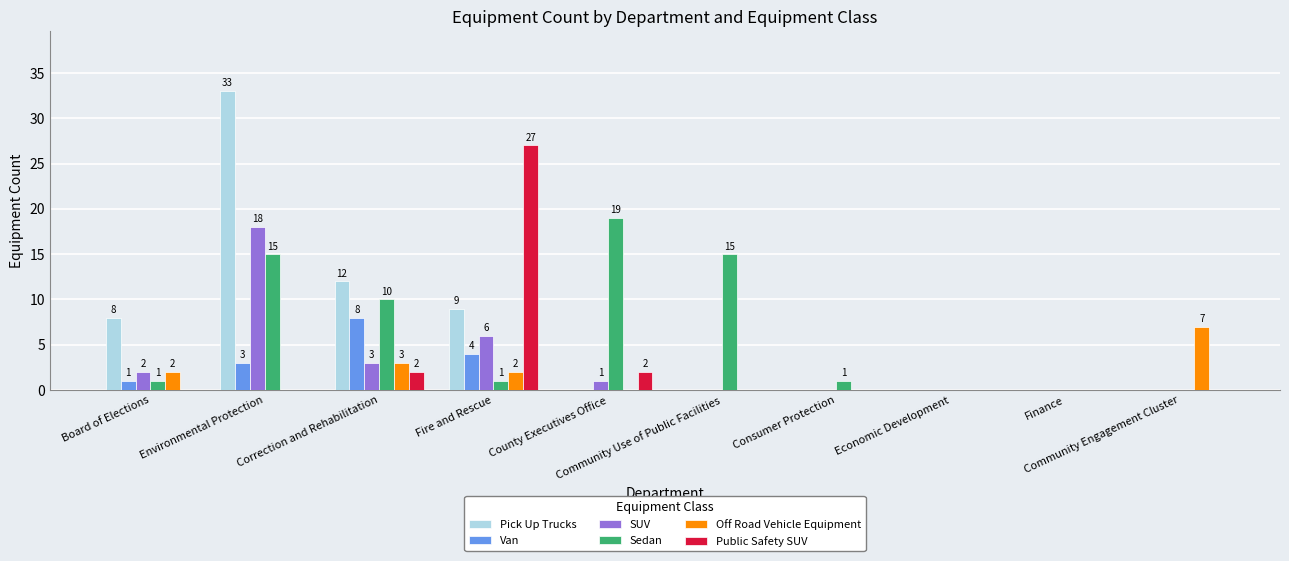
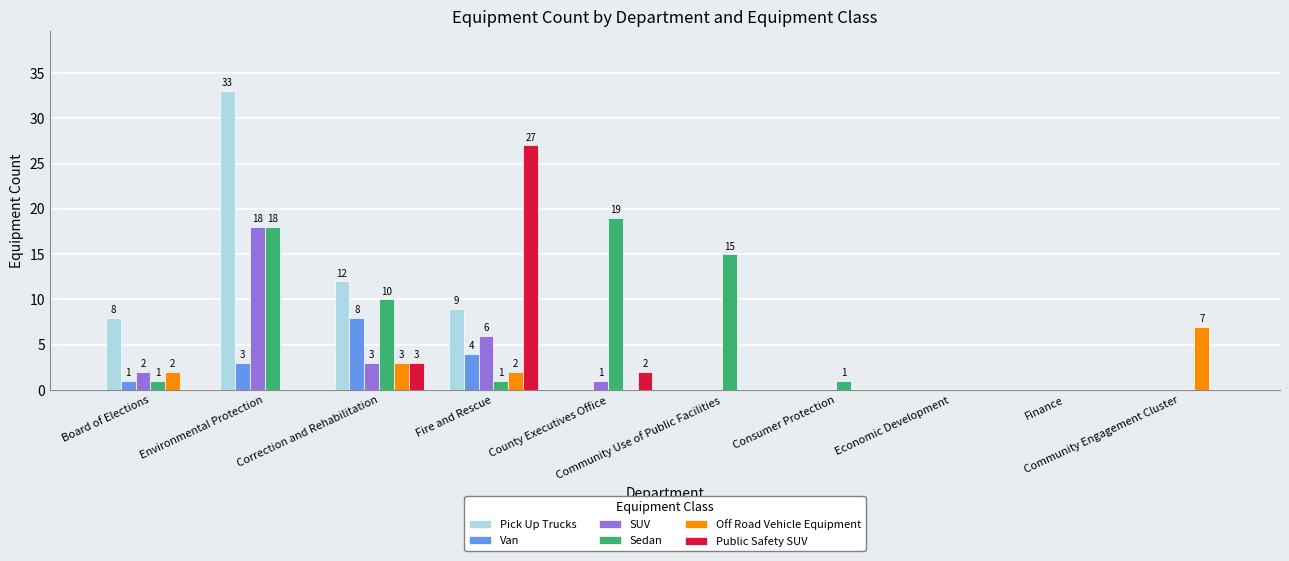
  {
    "Pick Up Trucks": {
      "Board of Elections": 8,
      "Environmental Protection": 33,
      "Correction and Rehabilitation": 12,
      "Fire and Rescue": 9
    },
    "Van": {
      "Board of Elections": 1,
      "Environmental Protection": 3,
      "Correction and Rehabilitation": 8,
      "Fire and Rescue": 4
    },
    "SUV": {
      "Board of Elections": 2,
      "Environmental Protection": 18,
      "Correction and Rehabilitation": 3,
      "Fire and Rescue": 6,
      "County Executives Office": 1
    },
    "Sedan": {
      "Board of Elections": 1,
-     "Environmental Protection": 15,
+     "Environmental Protection": 18,
      "Correction and Rehabilitation": 10,
      "Fire and Rescue": 1,
      "County Executives Office": 19,
      "Community Use of Public Facilities": 15,
      "Consumer Protection": 1
    },
    "Off Road Vehicle Equipment": {
      "Board of Elections": 2,
      "Correction and Rehabilitation": 3,
      "Fire and Rescue": 2,
      "Community Engagement Cluster": 7
    },
    "Public Safety SUV": {
-     "Correction and Rehabilitation": 2,
+     "Correction and Rehabilitation": 3,
      "Fire and Rescue": 27,
      "County Executives Office": 2
    }
  }
